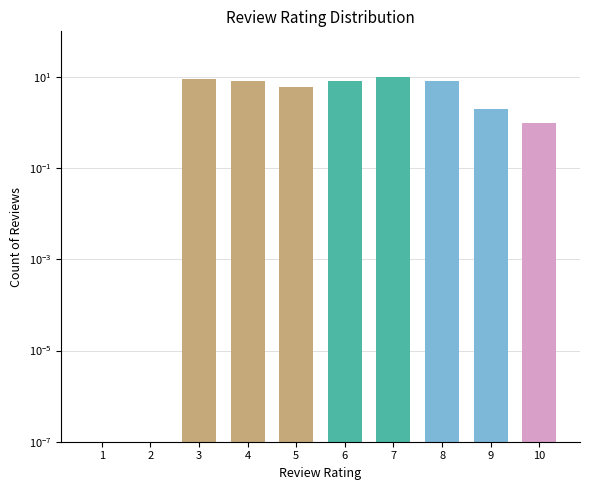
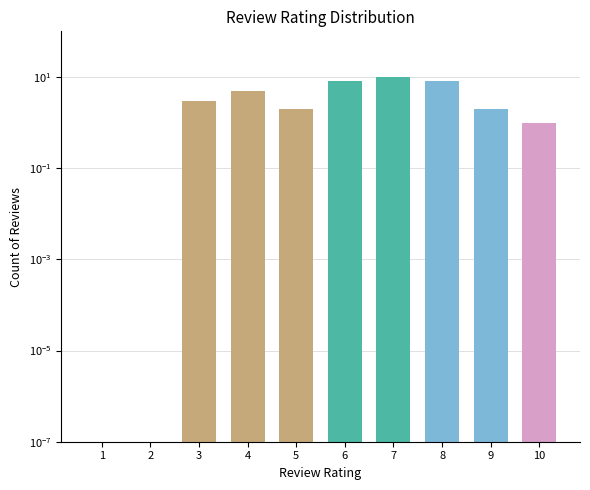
  {
    "1": 0.00000010,
    "2": 0.00000010,
-   "3": 9,
-   "4": 8,
-   "5": 6,
+   "3": 3,
+   "4": 5,
+   "5": 2,
    "6": 8,
    "7": 10,
    "8": 8,
    "9": 2,
    "10": 1
  }
